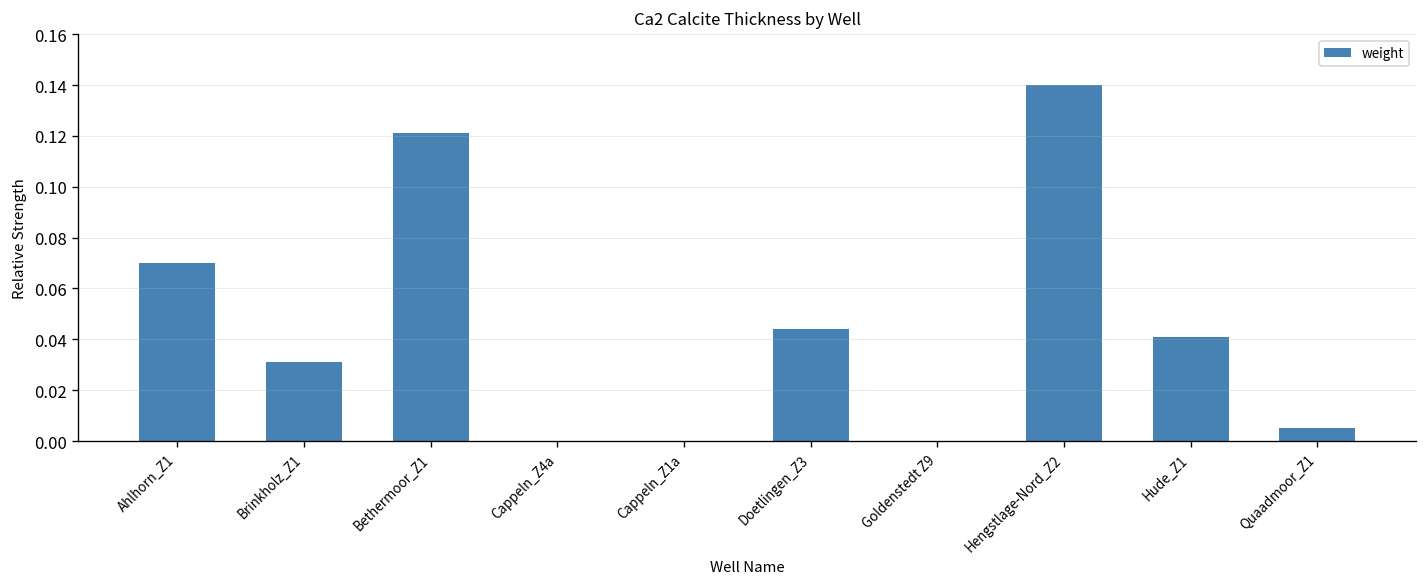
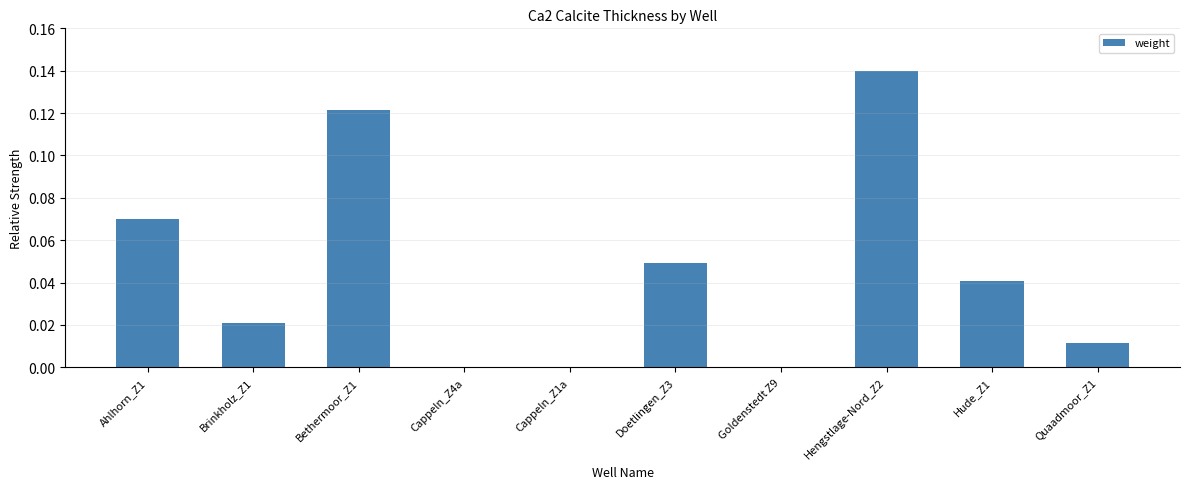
  {
    "Ahlhorn_Z1": 0.070,
-   "Brinkholz_Z1": 0.031,
+   "Brinkholz_Z1": 0.021,
    "Bethermoor_Z1": 0.121,
    "Cappeln_Z4a": 0.000,
    "Cappeln_Z1a": 0.000,
-   "Doetlingen_Z3": 0.044,
+   "Doetlingen_Z3": 0.049,
    "Goldenstedt Z9": 0.000,
    "Hengstlage-Nord_Z2": 0.140,
    "Hude_Z1": 0.041,
-   "Quaadmoor_Z1": 0.005
+   "Quaadmoor_Z1": 0.011
  }
